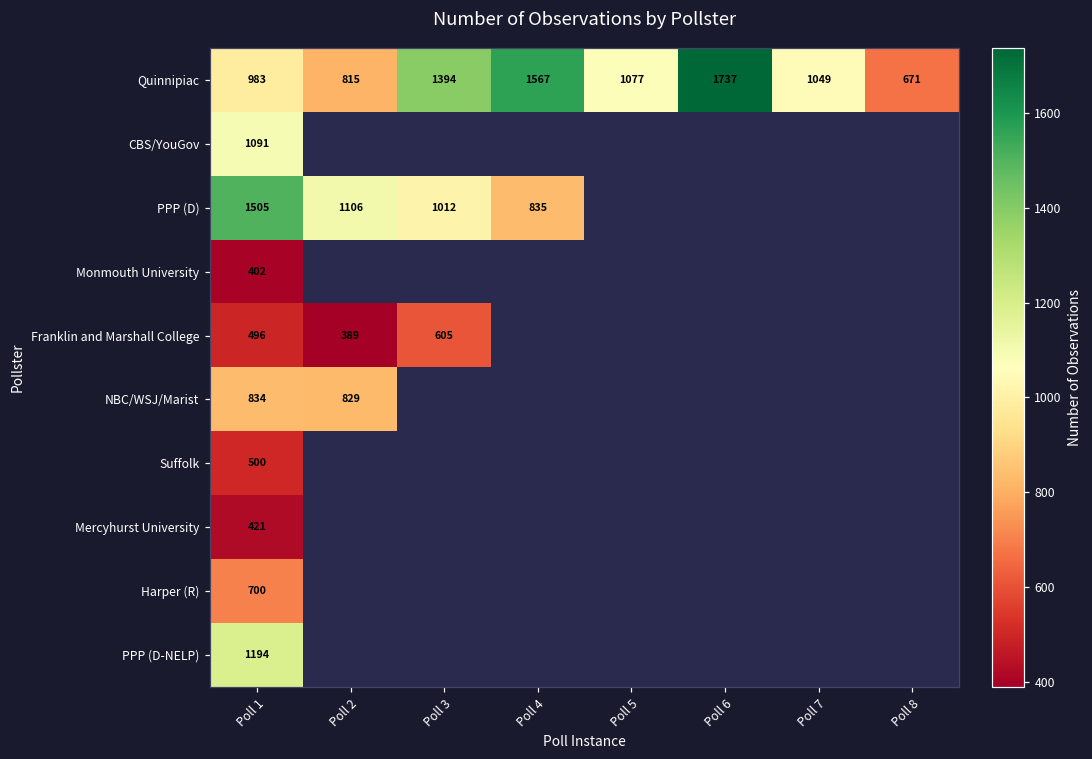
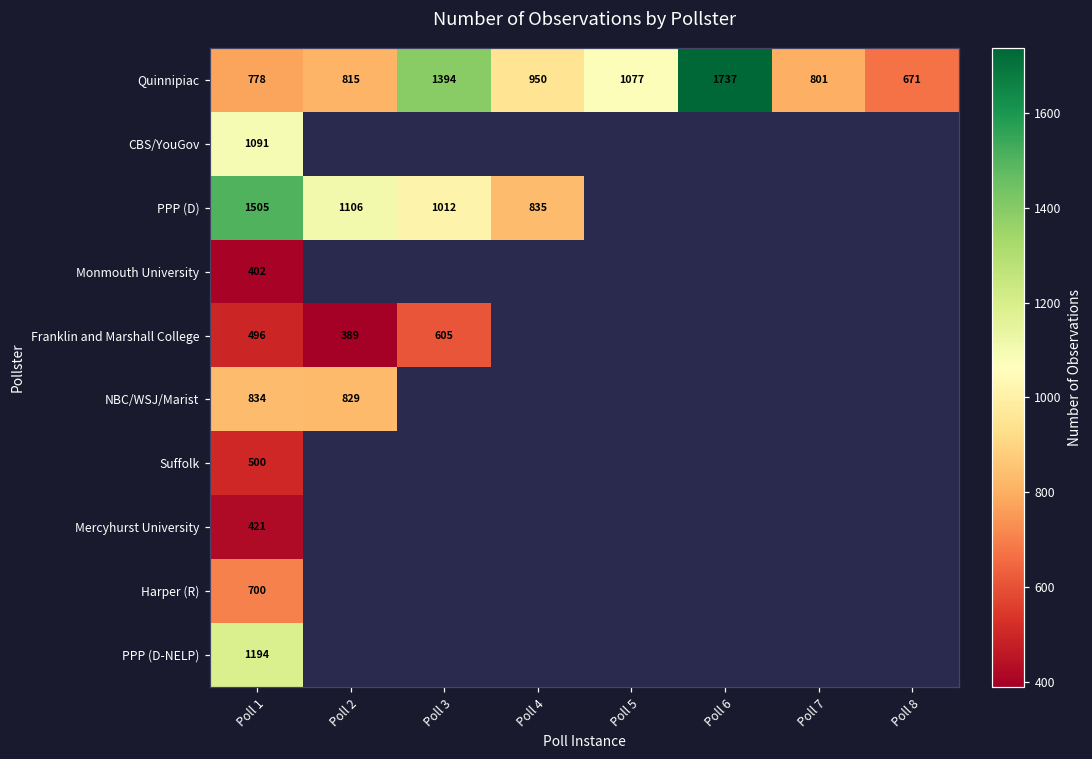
  {
    "Quinnipiac": {
-     "Poll 1": 983,
+     "Poll 1": 778,
      "Poll 2": 815,
      "Poll 3": 1394,
-     "Poll 4": 1567,
+     "Poll 4": 950,
      "Poll 5": 1077,
      "Poll 6": 1737,
-     "Poll 7": 1049,
+     "Poll 7": 801,
      "Poll 8": 671
    },
    "CBS/YouGov": {
      "Poll 1": 1091
    },
    "PPP (D)": {
      "Poll 1": 1505,
      "Poll 2": 1106,
      "Poll 3": 1012,
      "Poll 4": 835
    },
    "Monmouth University": {
      "Poll 1": 402
    },
    "Franklin and Marshall College": {
      "Poll 1": 496,
      "Poll 2": 389,
      "Poll 3": 605
    },
    "NBC/WSJ/Marist": {
      "Poll 1": 834,
      "Poll 2": 829
    },
    "Suffolk": {
      "Poll 1": 500
    },
    "Mercyhurst University": {
      "Poll 1": 421
    },
    "Harper (R)": {
      "Poll 1": 700
    },
    "PPP (D-NELP)": {
      "Poll 1": 1194
    }
  }
